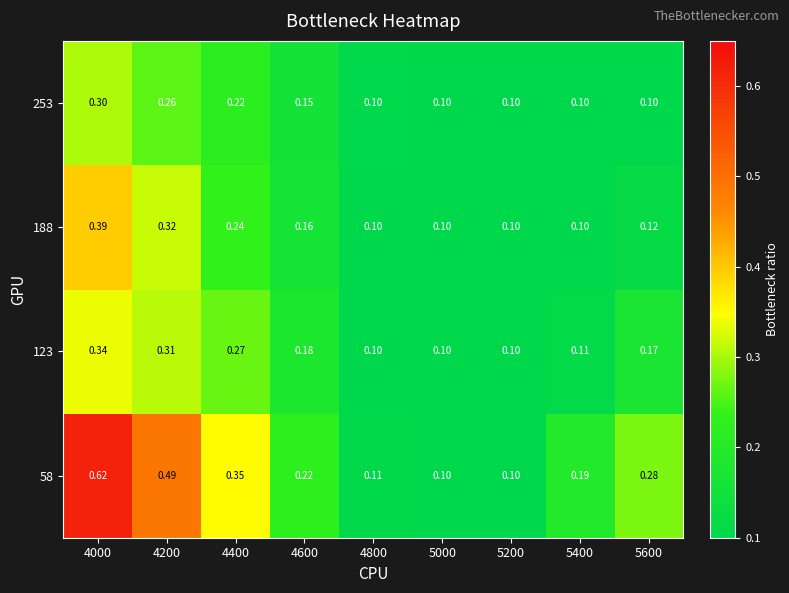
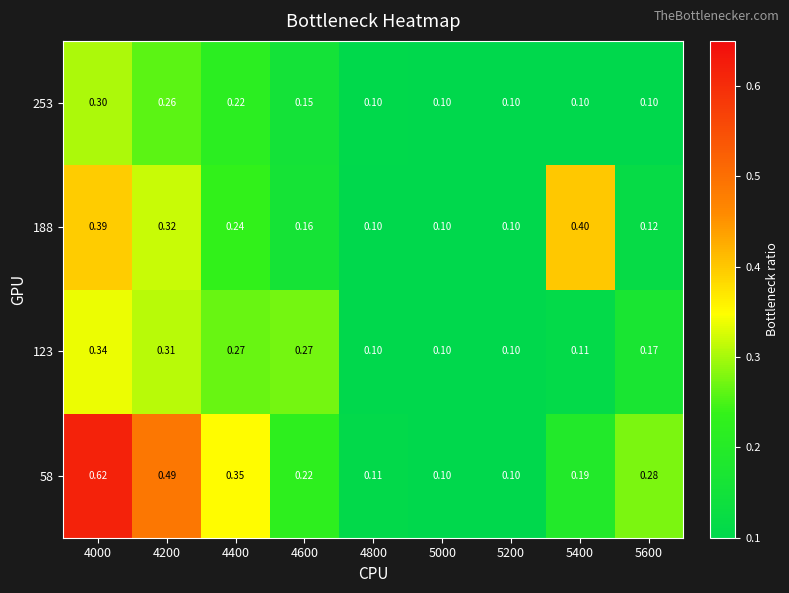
  {
    "253": {
      "4000": 0.30,
      "4200": 0.26,
      "4400": 0.22,
      "4600": 0.15,
      "4800": 0.10,
      "5000": 0.10,
      "5200": 0.10,
      "5400": 0.10,
      "5600": 0.10
    },
    "188": {
      "4000": 0.39,
      "4200": 0.32,
      "4400": 0.24,
      "4600": 0.16,
      "4800": 0.10,
      "5000": 0.10,
      "5200": 0.10,
-     "5400": 0.10,
+     "5400": 0.40,
      "5600": 0.12
    },
    "123": {
      "4000": 0.34,
      "4200": 0.31,
      "4400": 0.27,
-     "4600": 0.18,
+     "4600": 0.27,
      "4800": 0.10,
      "5000": 0.10,
      "5200": 0.10,
      "5400": 0.11,
      "5600": 0.17
    },
    "58": {
      "4000": 0.62,
      "4200": 0.49,
      "4400": 0.35,
      "4600": 0.22,
      "4800": 0.11,
      "5000": 0.10,
      "5200": 0.10,
      "5400": 0.19,
      "5600": 0.28
    }
  }
